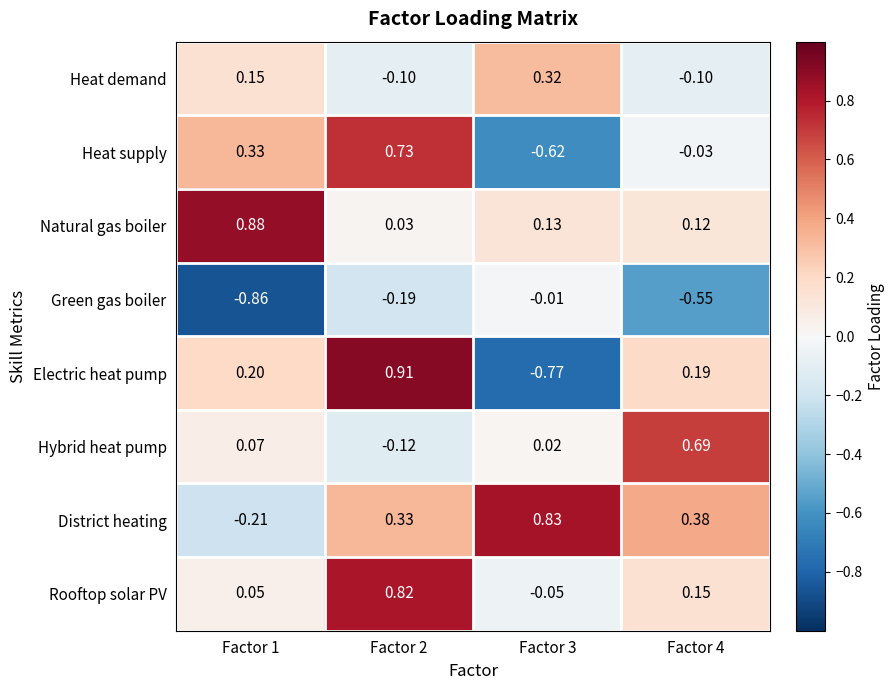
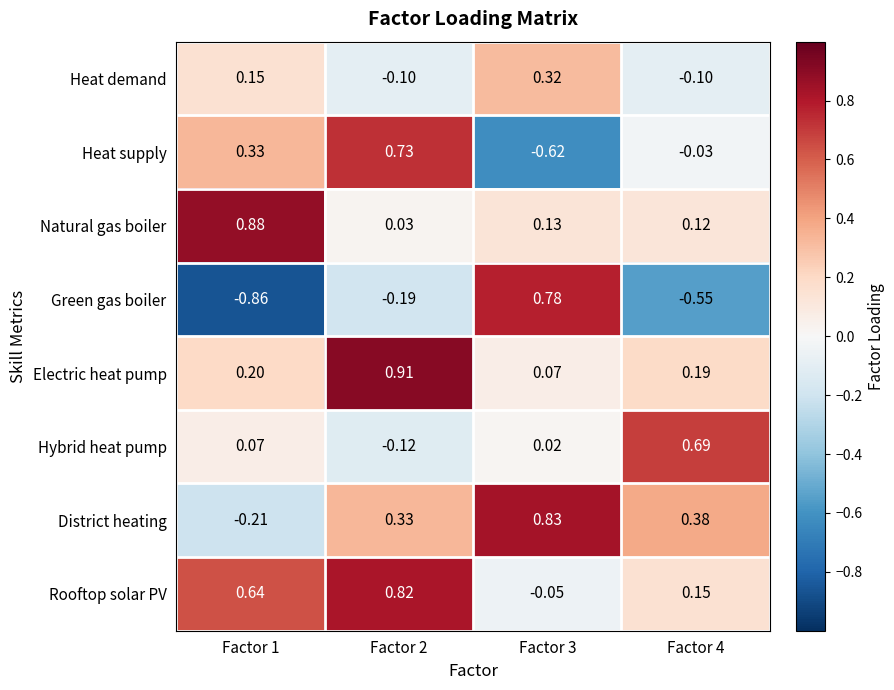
  {
    "Heat demand": {
      "Factor 1": 0.15,
      "Factor 2": -0.10,
      "Factor 3": 0.32,
      "Factor 4": -0.10
    },
    "Heat supply": {
      "Factor 1": 0.33,
      "Factor 2": 0.73,
      "Factor 3": -0.62,
      "Factor 4": -0.03
    },
    "Natural gas boiler": {
      "Factor 1": 0.88,
      "Factor 2": 0.03,
      "Factor 3": 0.13,
      "Factor 4": 0.12
    },
    "Green gas boiler": {
      "Factor 1": -0.86,
      "Factor 2": -0.19,
-     "Factor 3": -0.01,
+     "Factor 3": 0.78,
      "Factor 4": -0.55
    },
    "Electric heat pump": {
      "Factor 1": 0.20,
      "Factor 2": 0.91,
-     "Factor 3": -0.77,
+     "Factor 3": 0.07,
      "Factor 4": 0.19
    },
    "Hybrid heat pump": {
      "Factor 1": 0.07,
      "Factor 2": -0.12,
      "Factor 3": 0.02,
      "Factor 4": 0.69
    },
    "District heating": {
      "Factor 1": -0.21,
      "Factor 2": 0.33,
      "Factor 3": 0.83,
      "Factor 4": 0.38
    },
    "Rooftop solar PV": {
-     "Factor 1": 0.05,
+     "Factor 1": 0.64,
      "Factor 2": 0.82,
      "Factor 3": -0.05,
      "Factor 4": 0.15
    }
  }
